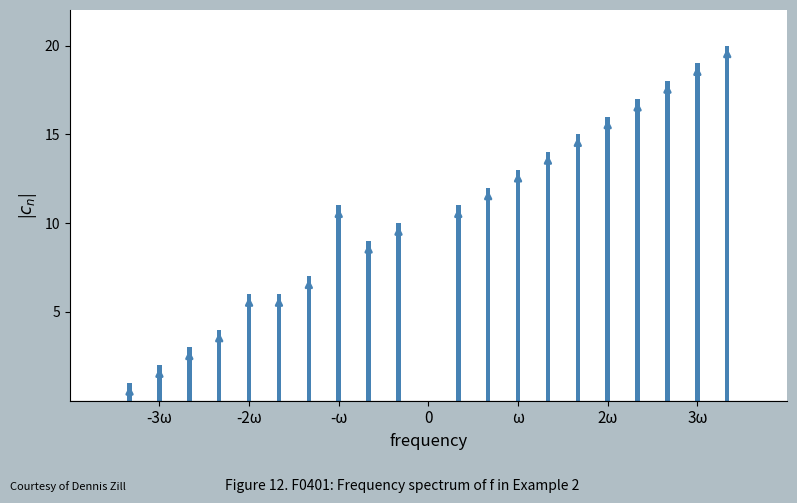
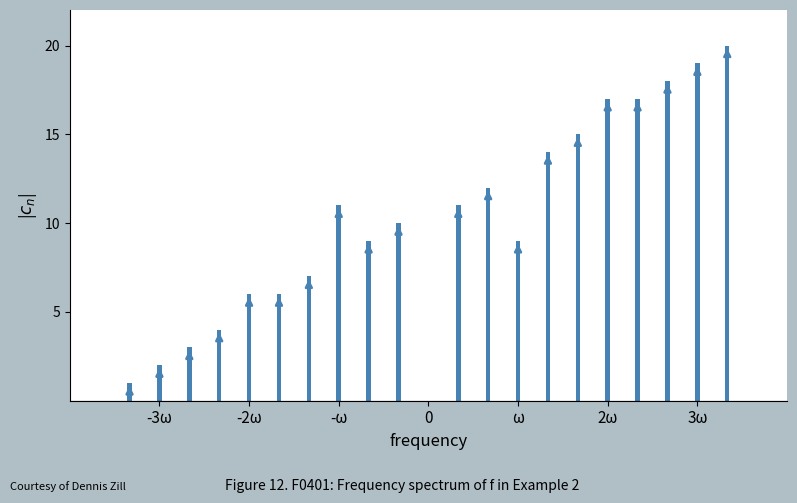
  {
    "-3ω": 2,
    "-2ω": 6,
    "-ω": 11,
-   "ω": 13,
-   "2ω": 16,
+   "ω": 9,
+   "2ω": 17,
    "3ω": 19
  }
